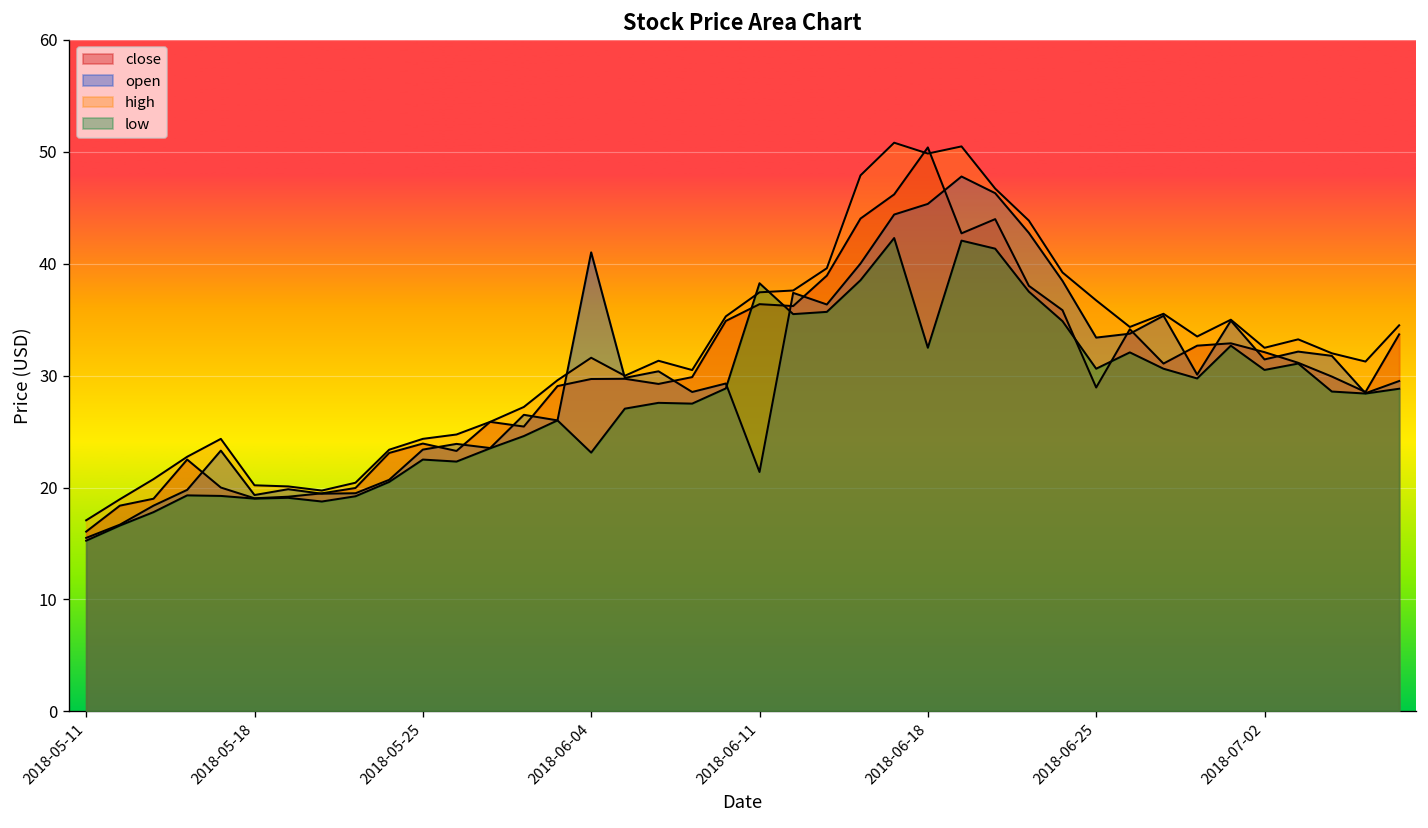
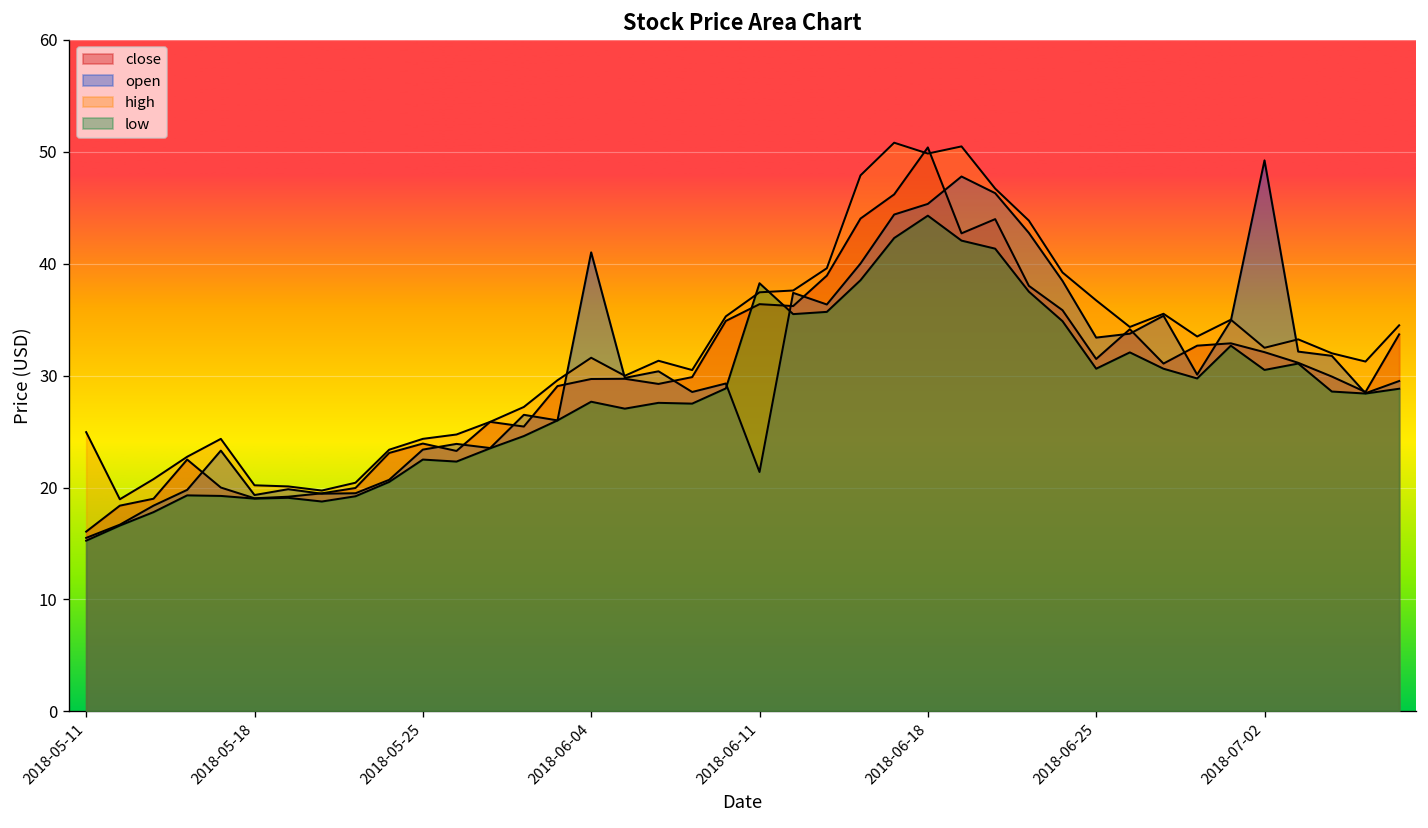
  {
    "close": {
      "2018-05-11": 16,
      "2018-05-25": 24,
      "2018-06-04": 30,
      "2018-06-11": 36,
      "2018-06-18": 50,
-     "2018-06-25": 29,
+     "2018-06-25": 31,
      "2018-07-02": 32
    },
    "open": {
      "2018-05-18": 19,
      "2018-05-25": 23,
      "2018-06-04": 41,
      "2018-06-11": 21,
      "2018-06-18": 45,
      "2018-06-25": 33,
-     "2018-07-02": 31
+     "2018-07-02": 49
    },
    "high": {
-     "2018-05-11": 17,
+     "2018-05-11": 25,
      "2018-05-18": 20,
      "2018-05-25": 24,
      "2018-06-04": 32,
      "2018-06-11": 37,
      "2018-06-18": 50,
      "2018-06-25": 37,
      "2018-07-02": 32
    },
    "low": {
      "2018-05-25": 23,
-     "2018-06-04": 23,
+     "2018-06-04": 28,
      "2018-06-11": 38,
-     "2018-06-18": 32,
+     "2018-06-18": 44,
      "2018-06-25": 31,
      "2018-07-02": 31
    }
  }
